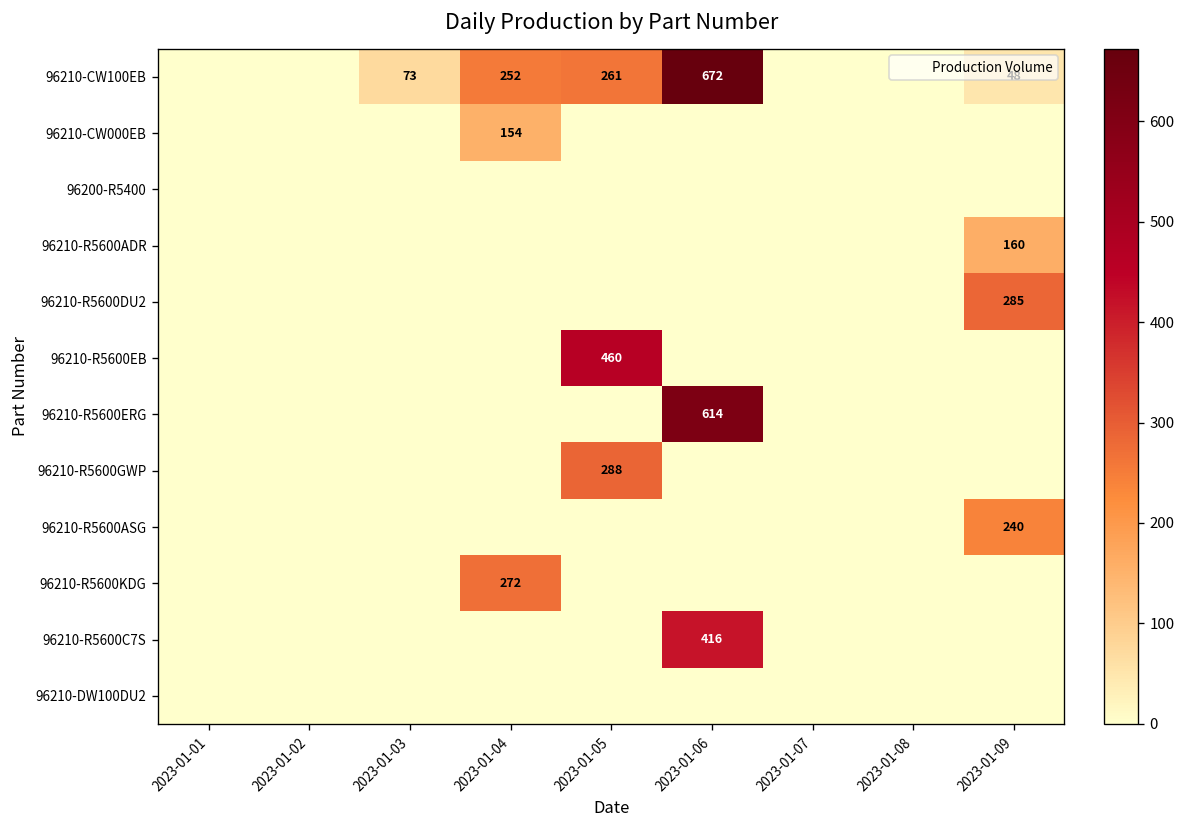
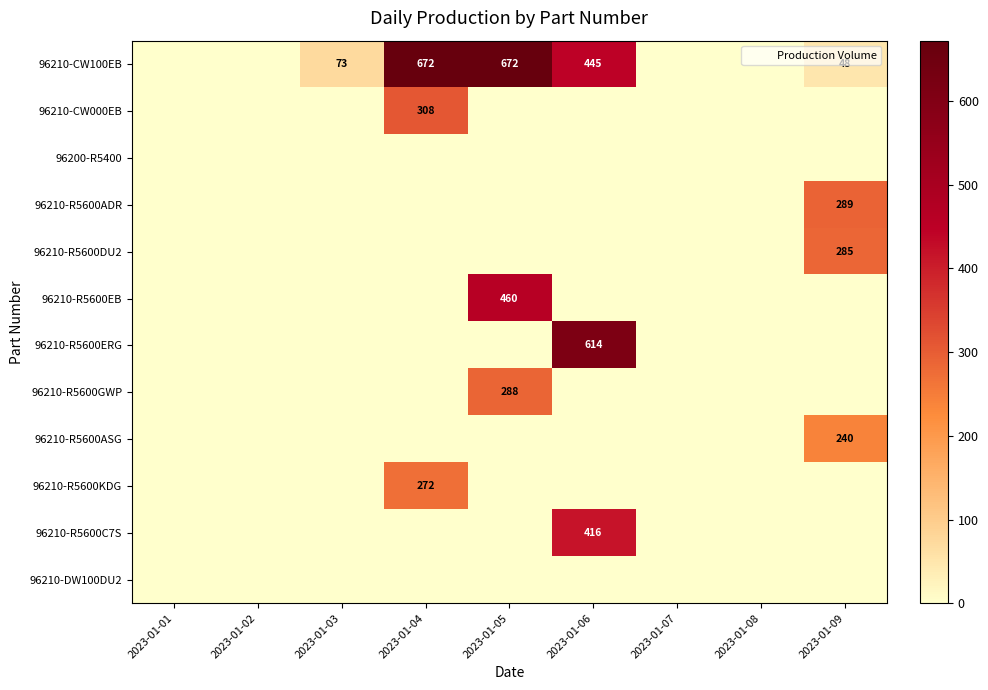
  {
    "96210-CW100EB": {
      "2023-01-03": 73,
-     "2023-01-04": 252,
-     "2023-01-05": 261,
-     "2023-01-06": 672
+     "2023-01-04": 672,
+     "2023-01-05": 672,
+     "2023-01-06": 445
    },
    "96210-CW000EB": {
-     "2023-01-04": 154
+     "2023-01-04": 308
    },
    "96210-R5600ADR": {
-     "2023-01-09": 160
+     "2023-01-09": 289
    },
    "96210-R5600DU2": {
      "2023-01-09": 285
    },
    "96210-R5600EB": {
      "2023-01-05": 460
    },
    "96210-R5600ERG": {
      "2023-01-06": 614
    },
    "96210-R5600GWP": {
      "2023-01-05": 288
    },
    "96210-R5600ASG": {
      "2023-01-09": 240
    },
    "96210-R5600KDG": {
      "2023-01-04": 272
    },
    "96210-R5600C7S": {
      "2023-01-06": 416
    }
  }
